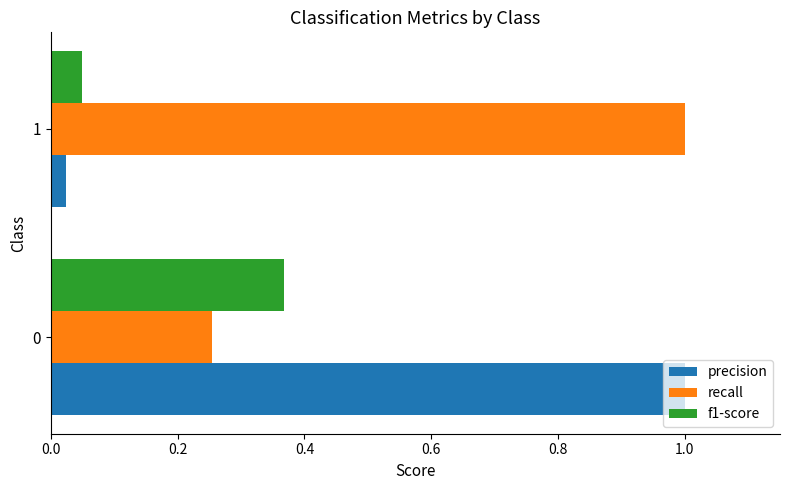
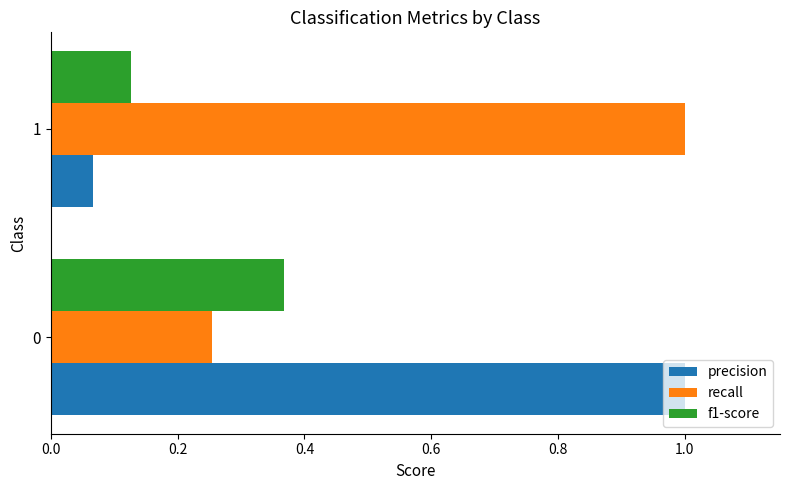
  {
    "precision": {
-     "1": 0.02
+     "1": 0.07
    },
    "recall": {
      "1": 1.00,
      "0": 0.25
    },
    "f1-score": {
-     "1": 0.05,
+     "1": 0.13,
      "0": 0.37
    }
  }
